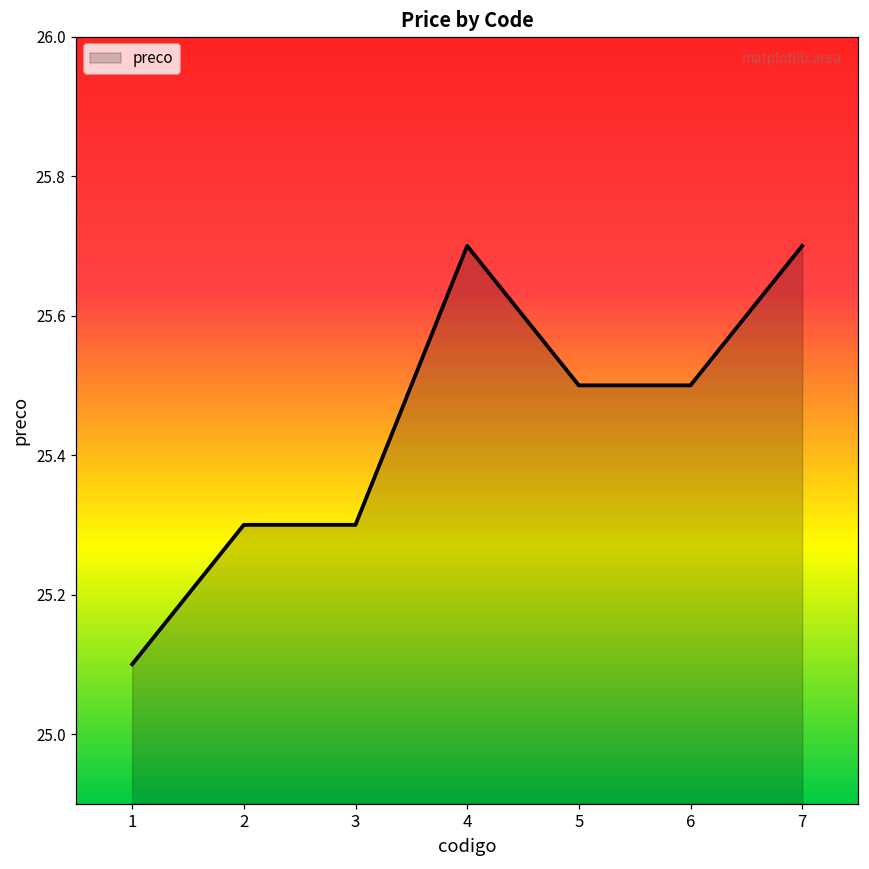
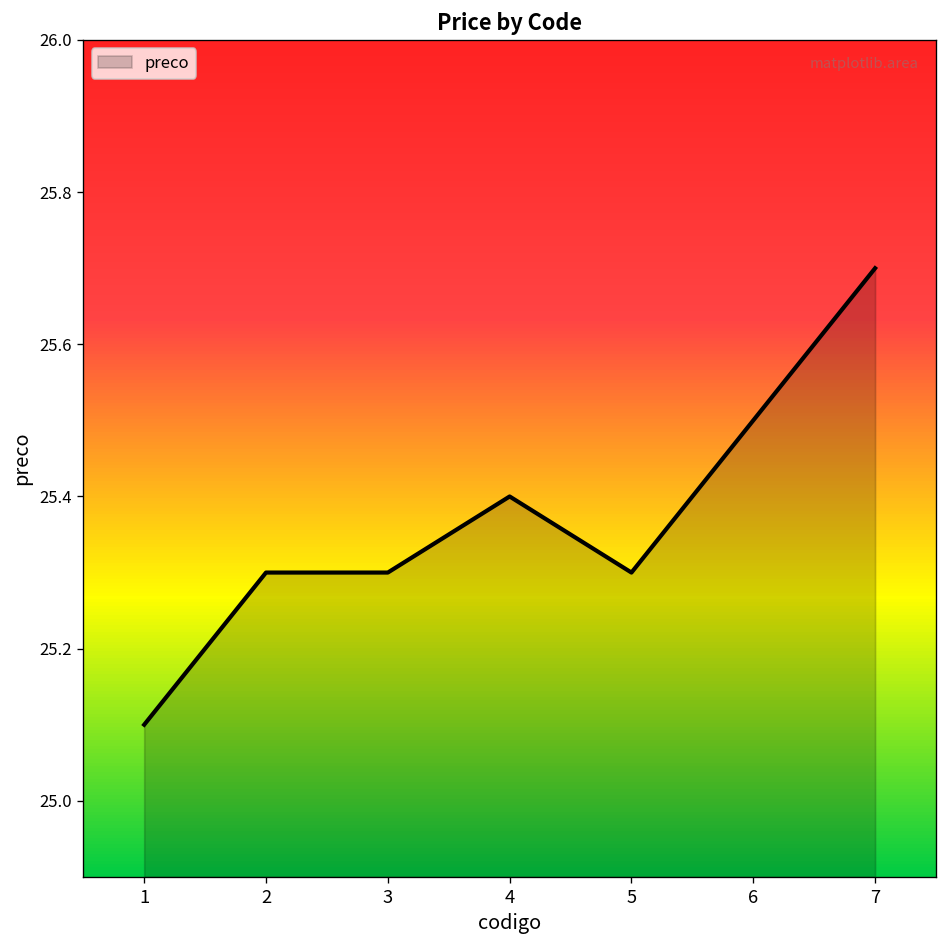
  {
    "1": 25.1,
    "2": 25.3,
    "3": 25.3,
-   "4": 25.7,
-   "5": 25.5,
+   "4": 25.4,
+   "5": 25.3,
    "6": 25.5,
    "7": 25.7
  }
